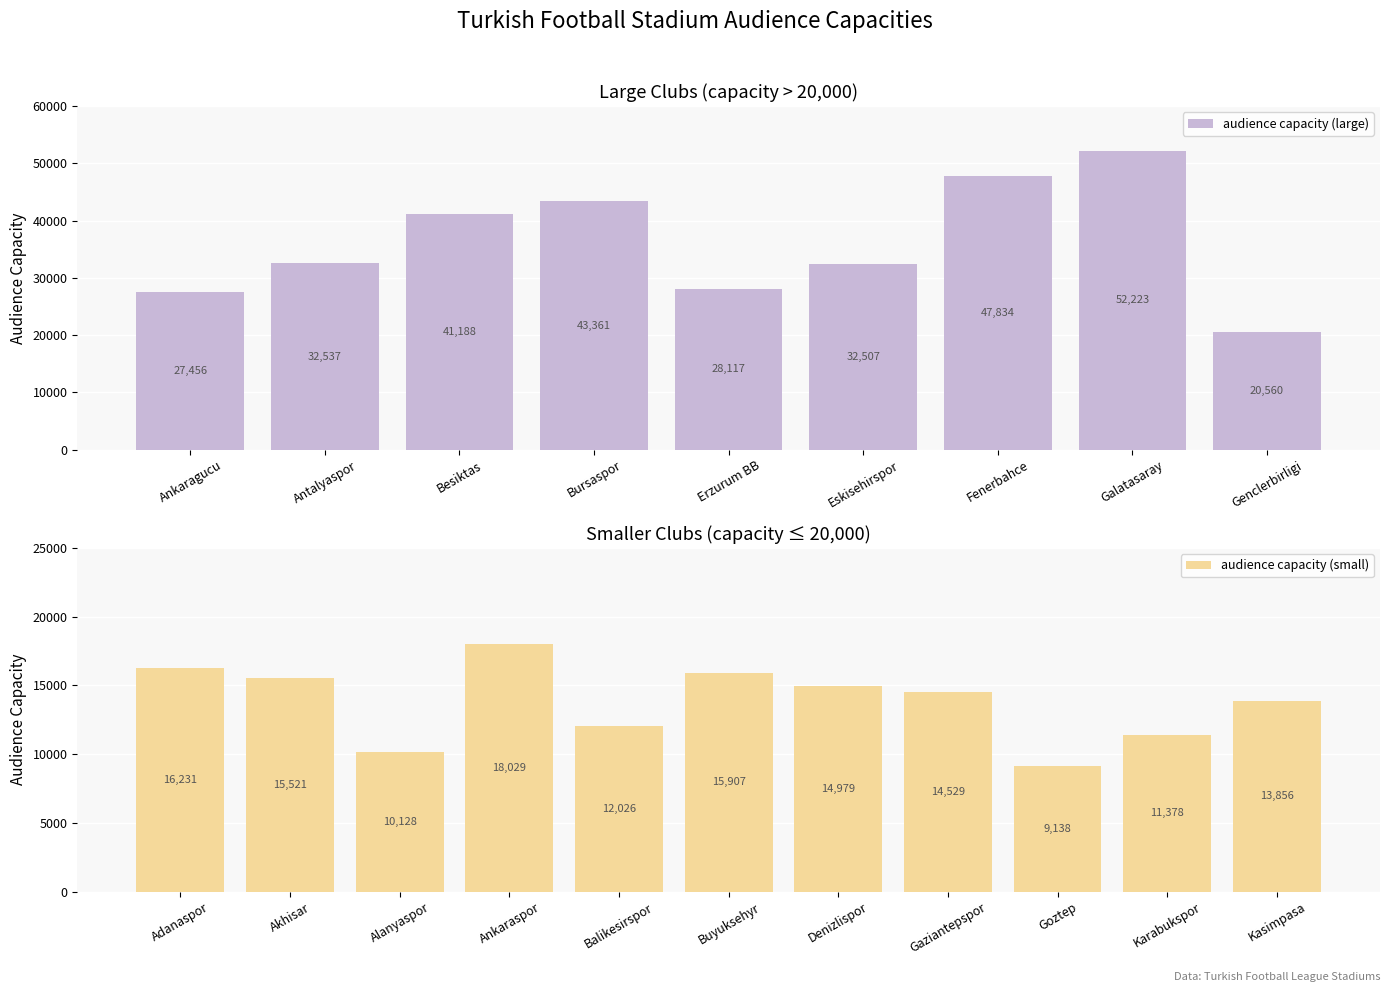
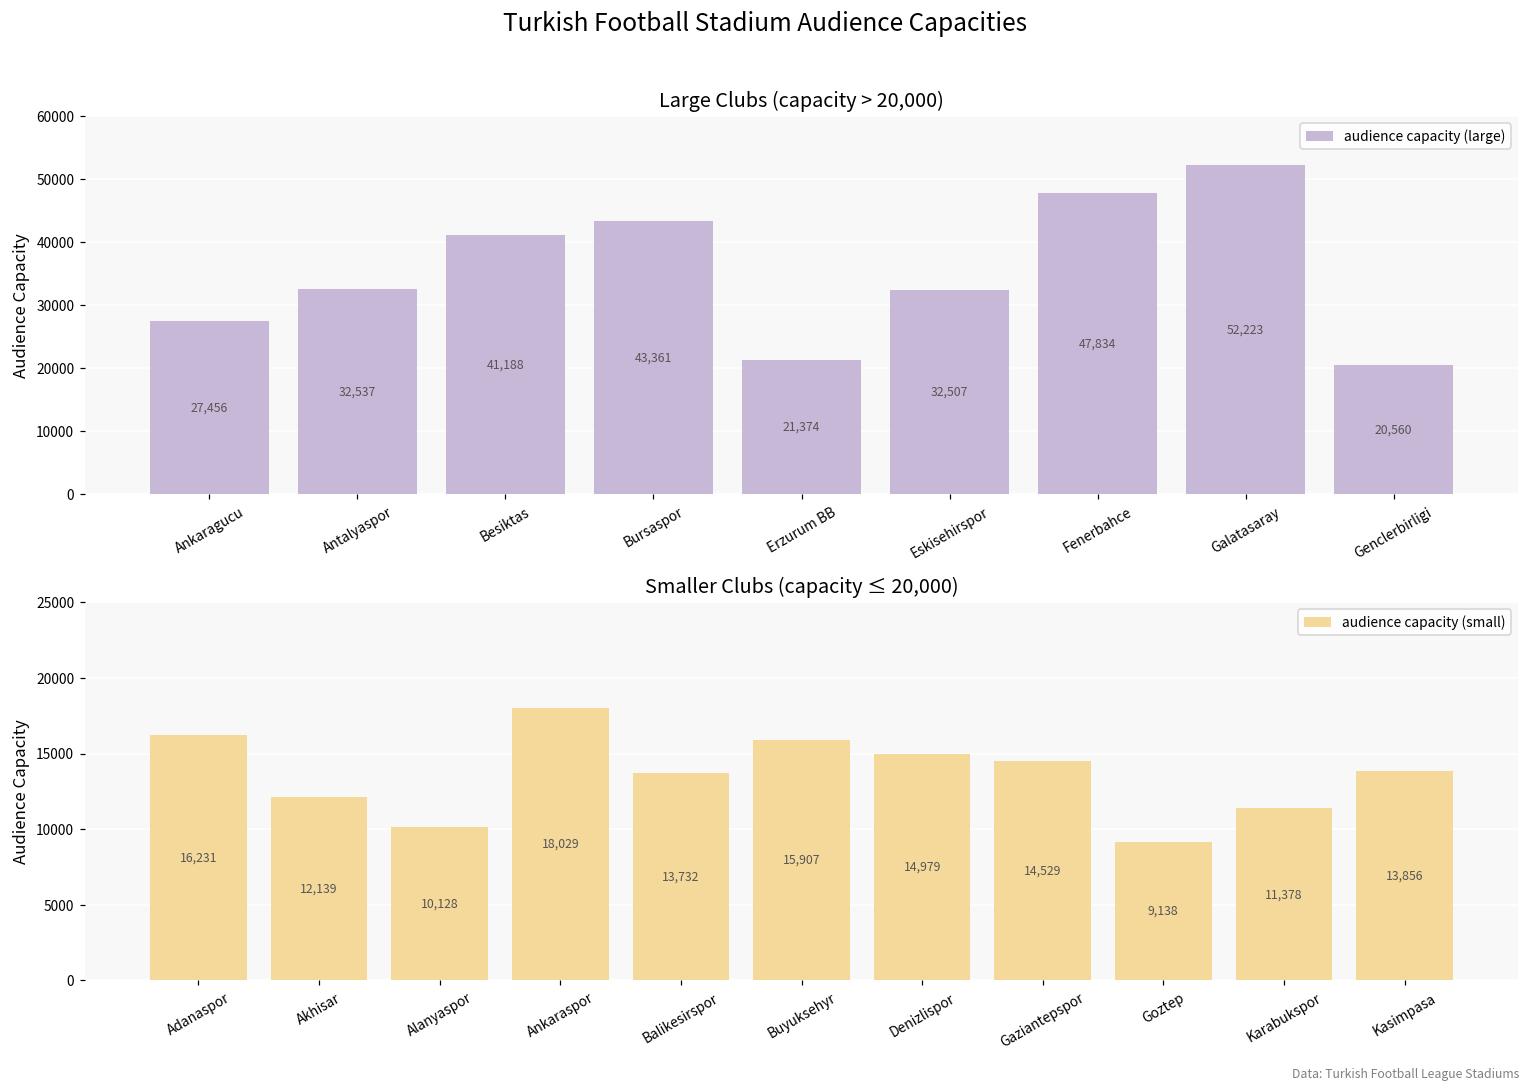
  {
    "Large Clubs (capacity > 20,000)": {
      "Ankaragucu": "27,456",
      "Antalyaspor": "32,537",
      "Besiktas": "41,188",
      "Bursaspor": "43,361",
-     "Erzurum BB": "28,117",
+     "Erzurum BB": "21,374",
      "Eskisehirspor": "32,507",
      "Fenerbahce": "47,834",
      "Galatasaray": "52,223",
      "Genclerbirligi": "20,560"
    },
    "Smaller Clubs (capacity ≤ 20,000)": {
      "Adanaspor": "16,231",
-     "Akhisar": "15,521",
+     "Akhisar": "12,139",
      "Alanyaspor": "10,128",
      "Ankaraspor": "18,029",
-     "Balikesirspor": "12,026",
+     "Balikesirspor": "13,732",
      "Buyuksehyr": "15,907",
      "Denizlispor": "14,979",
      "Gaziantepspor": "14,529",
      "Goztep": "9,138",
      "Karabukspor": "11,378",
      "Kasimpasa": "13,856"
    }
  }
